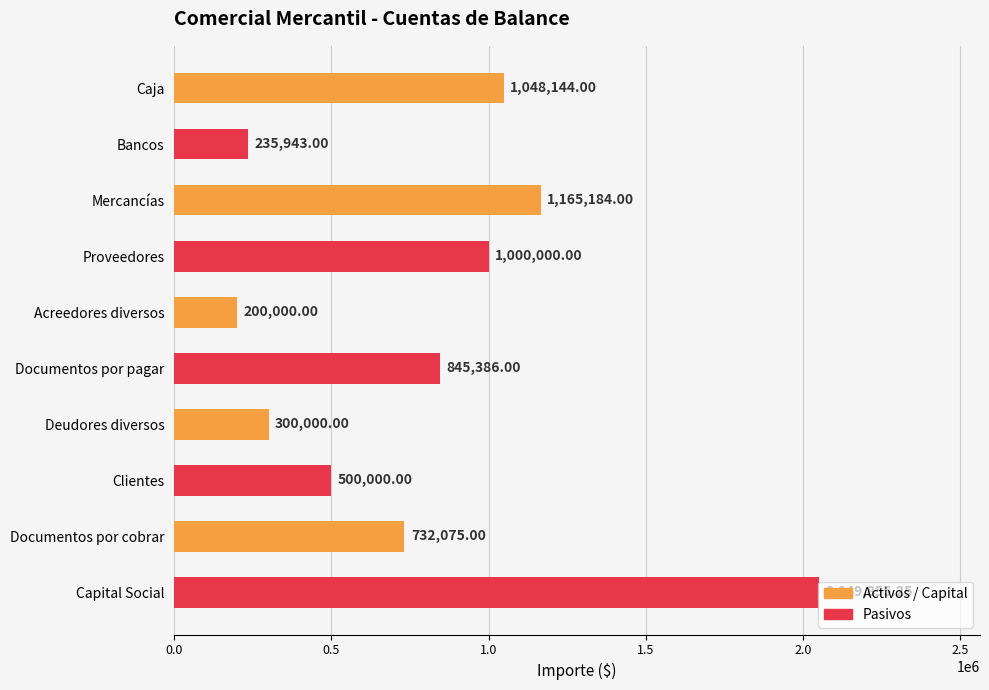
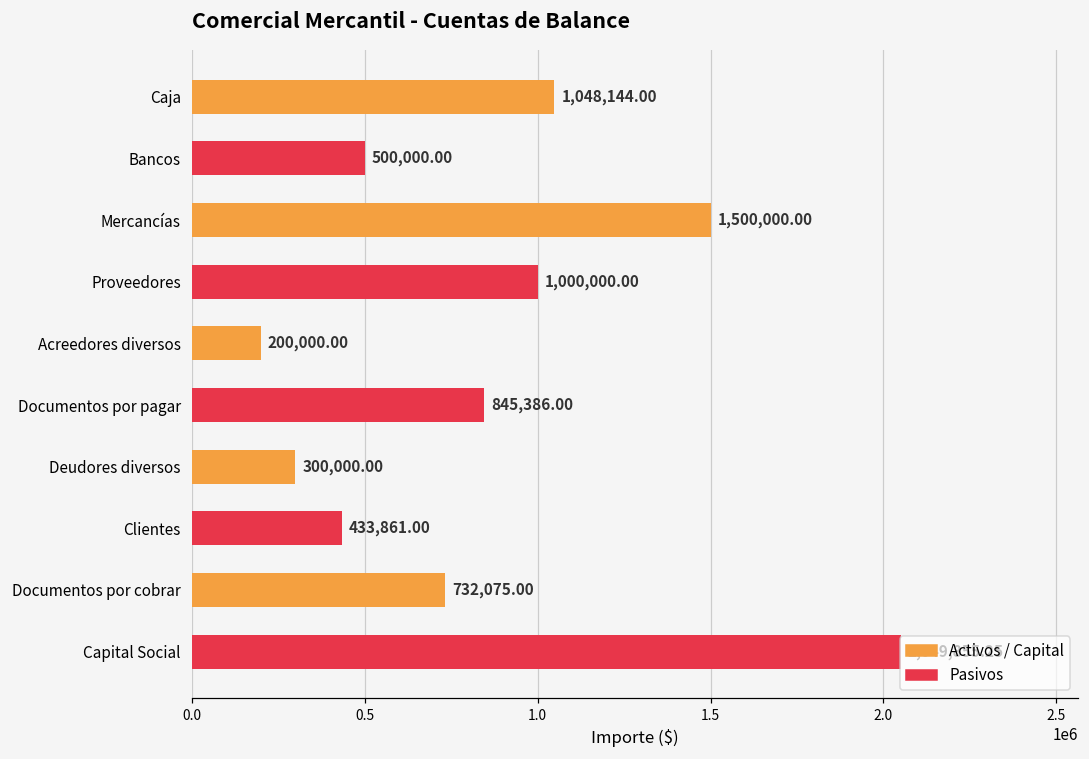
  {
    "Caja": "1,048,144.00",
-   "Bancos": "235,943.00",
-   "Mercancías": "1,165,184.00",
+   "Bancos": "500,000.00",
+   "Mercancías": "1,500,000.00",
    "Proveedores": "1,000,000.00",
    "Acreedores diversos": "200,000.00",
    "Documentos por pagar": "845,386.00",
    "Deudores diversos": "300,000.00",
-   "Clientes": "500,000.00",
+   "Clientes": "433,861.00",
    "Documentos por cobrar": "732,075.00"
  }
